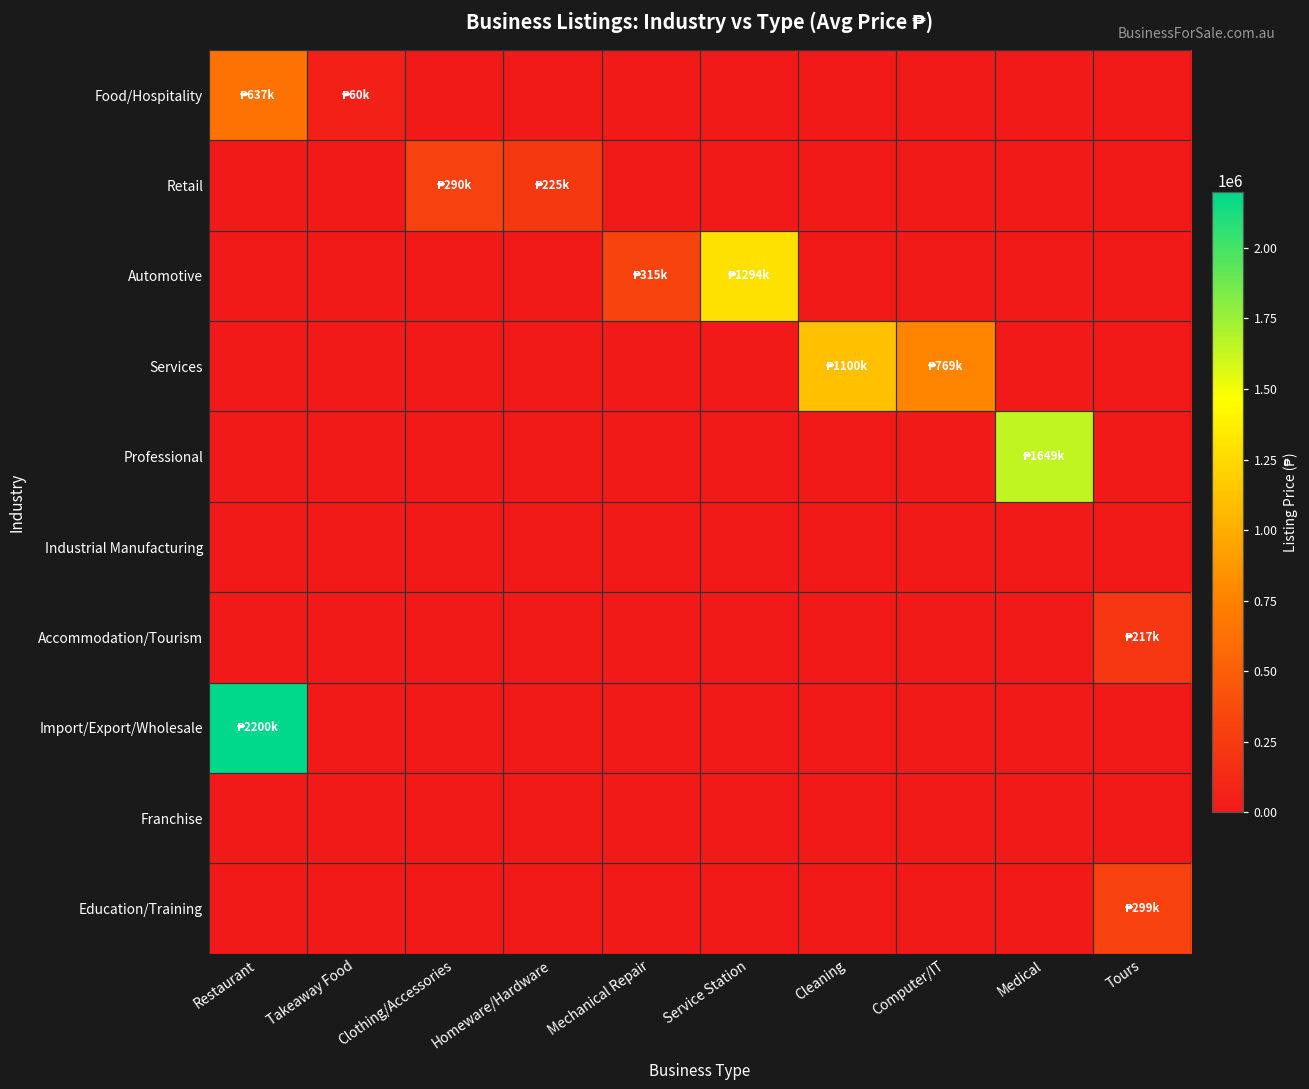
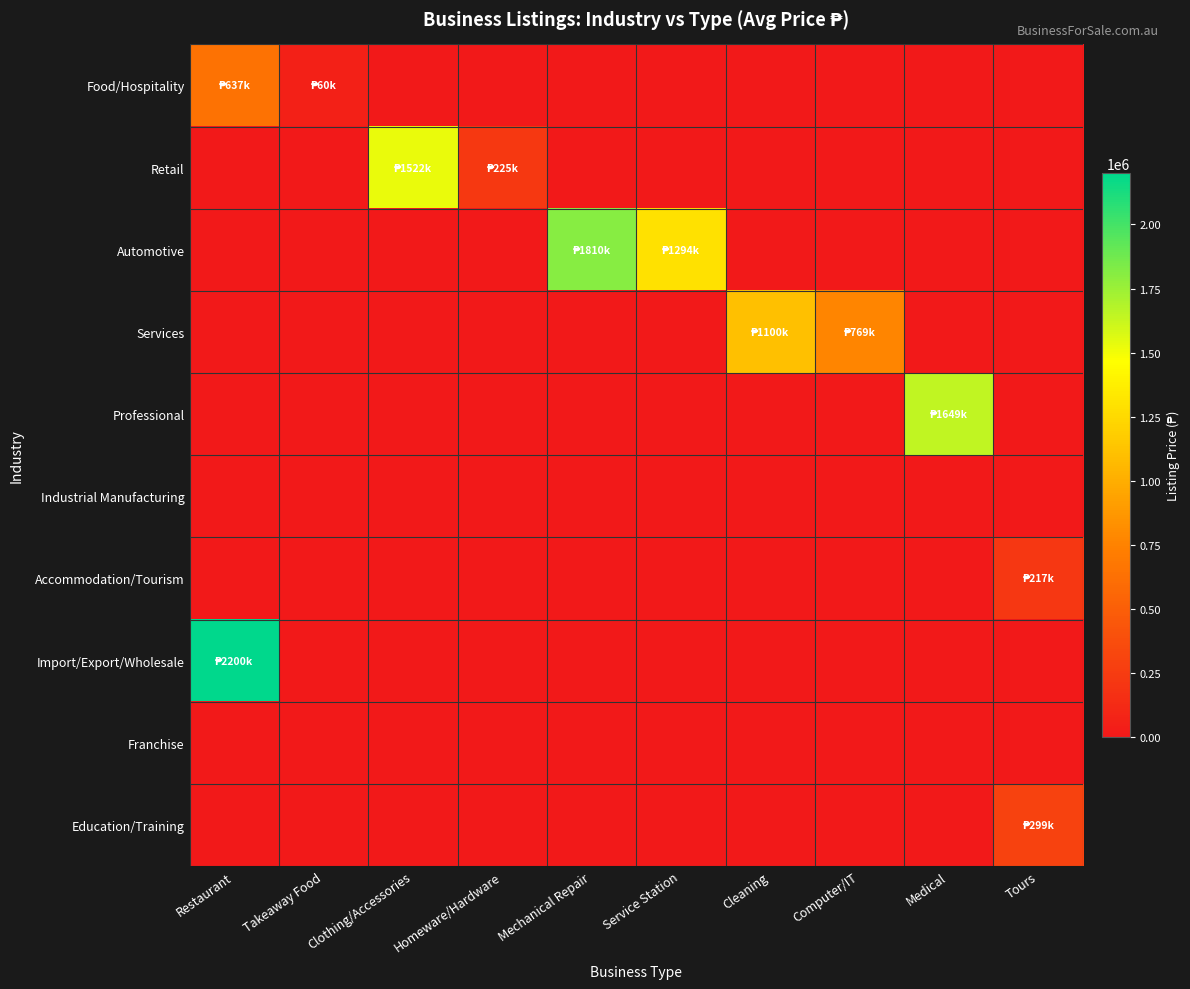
  {
    "Food/Hospitality": {
      "Restaurant": "637k",
      "Takeaway Food": "60k"
    },
    "Retail": {
-     "Clothing/Accessories": "290k",
+     "Clothing/Accessories": "1522k",
      "Homeware/Hardware": "225k"
    },
    "Automotive": {
-     "Mechanical Repair": "315k",
+     "Mechanical Repair": "1810k",
      "Service Station": "1294k"
    },
    "Services": {
      "Cleaning": "1100k",
      "Computer/IT": "769k"
    },
    "Professional": {
      "Medical": "1649k"
    },
    "Accommodation/Tourism": {
      "Tours": "217k"
    },
    "Import/Export/Wholesale": {
      "Restaurant": "2200k"
    },
    "Education/Training": {
      "Tours": "299k"
    }
  }
